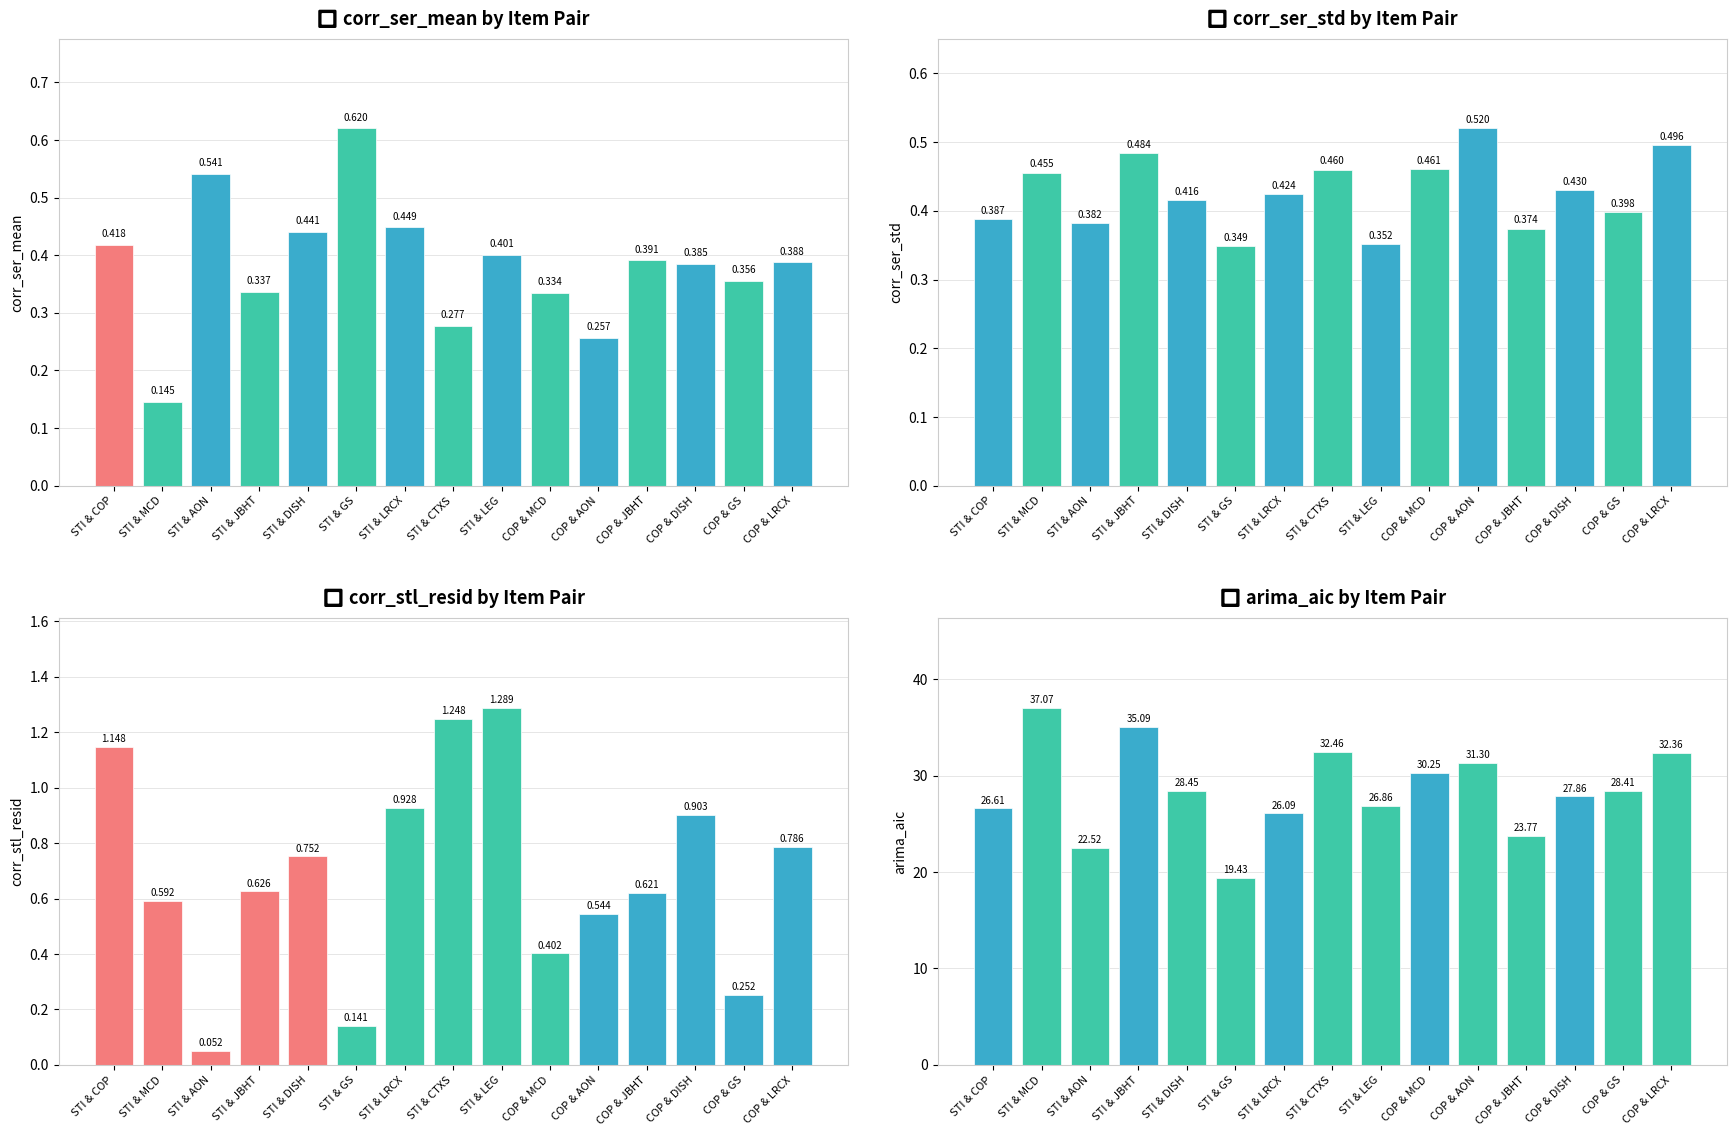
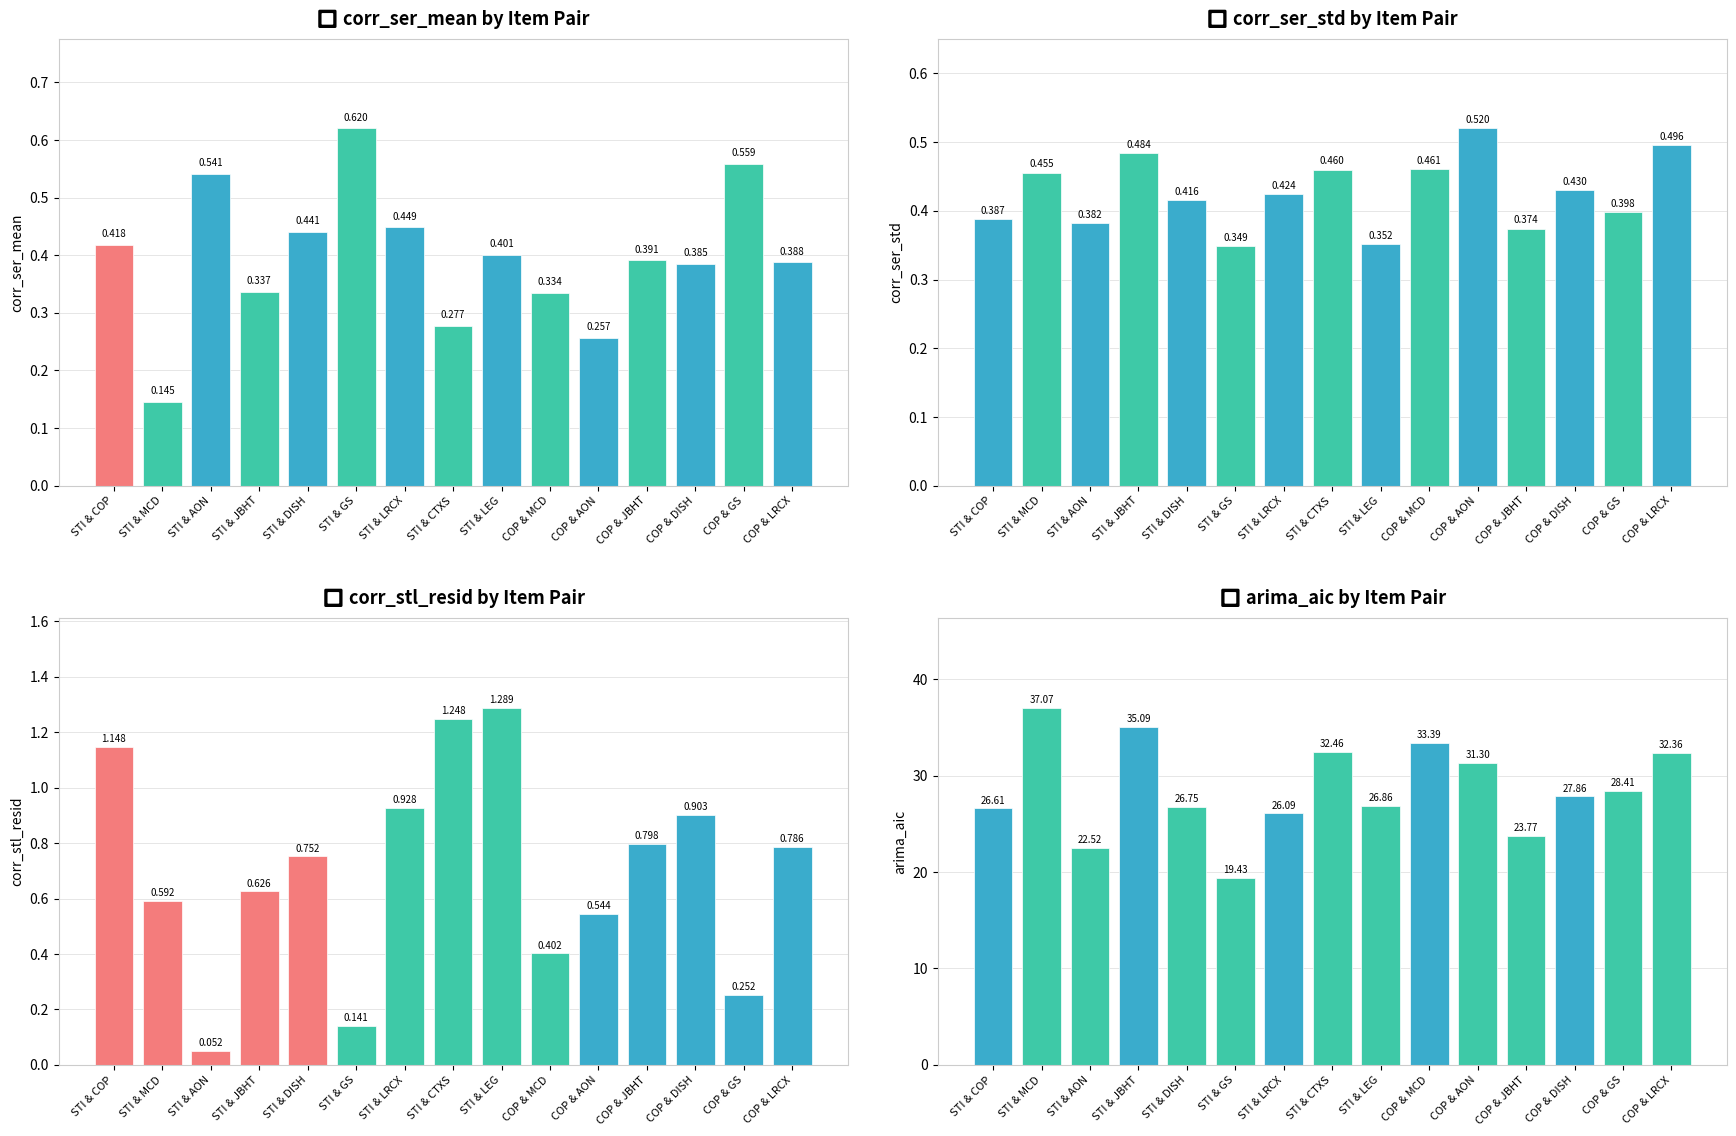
  {
    "🔲 corr_ser_mean by Item Pair": {
      "STI & COP": 0.418,
      "STI & MCD": 0.145,
      "STI & AON": 0.541,
      "STI & JBHT": 0.337,
      "STI & DISH": 0.441,
      "STI & GS": 0.620,
      "STI & LRCX": 0.449,
      "STI & CTXS": 0.277,
      "STI & LEG": 0.401,
      "COP & MCD": 0.334,
      "COP & AON": 0.257,
      "COP & JBHT": 0.391,
      "COP & DISH": 0.385,
-     "COP & GS": 0.356,
+     "COP & GS": 0.559,
      "COP & LRCX": 0.388
    },
    "🔲 corr_ser_std by Item Pair": {
      "STI & COP": 0.387,
      "STI & MCD": 0.455,
      "STI & AON": 0.382,
      "STI & JBHT": 0.484,
      "STI & DISH": 0.416,
      "STI & GS": 0.349,
      "STI & LRCX": 0.424,
      "STI & CTXS": 0.460,
      "STI & LEG": 0.352,
      "COP & MCD": 0.461,
      "COP & AON": 0.520,
      "COP & JBHT": 0.374,
      "COP & DISH": 0.430,
      "COP & GS": 0.398,
      "COP & LRCX": 0.496
    },
    "🔲 corr_stl_resid by Item Pair": {
      "STI & COP": 1.148,
      "STI & MCD": 0.592,
      "STI & AON": 0.052,
      "STI & JBHT": 0.626,
      "STI & DISH": 0.752,
      "STI & GS": 0.141,
      "STI & LRCX": 0.928,
      "STI & CTXS": 1.248,
      "STI & LEG": 1.289,
      "COP & MCD": 0.402,
      "COP & AON": 0.544,
-     "COP & JBHT": 0.621,
+     "COP & JBHT": 0.798,
      "COP & DISH": 0.903,
      "COP & GS": 0.252,
      "COP & LRCX": 0.786
    },
    "🔲 arima_aic by Item Pair": {
      "STI & COP": 26.61,
      "STI & MCD": 37.07,
      "STI & AON": 22.52,
      "STI & JBHT": 35.09,
-     "STI & DISH": 28.45,
+     "STI & DISH": 26.75,
      "STI & GS": 19.43,
      "STI & LRCX": 26.09,
      "STI & CTXS": 32.46,
      "STI & LEG": 26.86,
-     "COP & MCD": 30.25,
+     "COP & MCD": 33.39,
      "COP & AON": 31.30,
      "COP & JBHT": 23.77,
      "COP & DISH": 27.86,
      "COP & GS": 28.41,
      "COP & LRCX": 32.36
    }
  }
